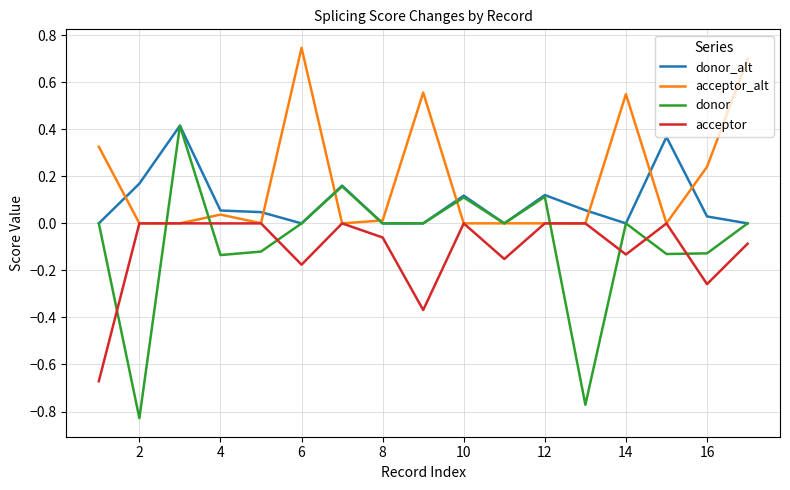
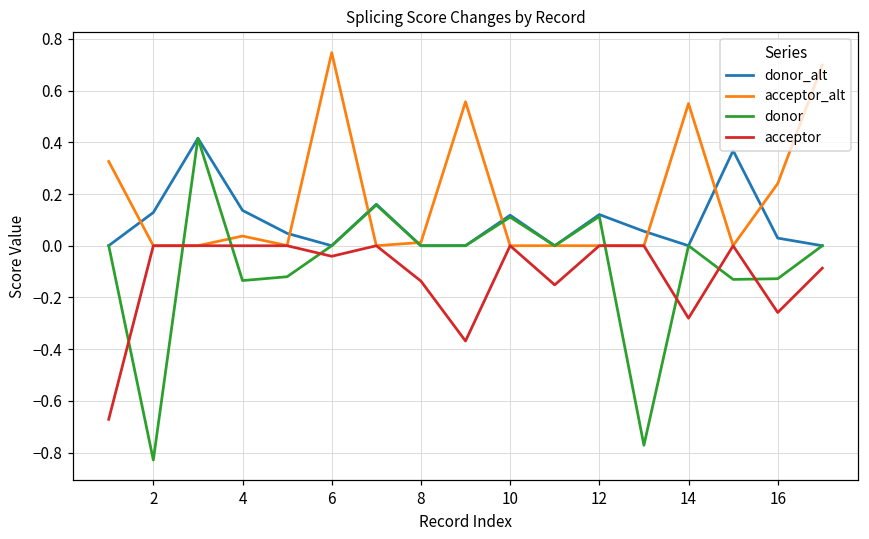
  {
    "donor_alt": {
-     "2": 0.17,
-     "4": 0.05,
+     "2": 0.13,
+     "4": 0.14,
      "16": 0.03
    },
    "acceptor_alt": {
      "4": 0.04,
      "6": 0.75,
      "8": 0.01,
      "14": 0.55,
      "16": 0.24
    },
    "donor": {
      "2": -0.83,
      "4": -0.13,
      "16": -0.13
    },
    "acceptor": {
      "4": 0.00,
-     "6": -0.18,
-     "8": -0.06,
-     "14": -0.13,
+     "6": -0.04,
+     "8": -0.14,
+     "14": -0.28,
      "16": -0.26
    }
  }
